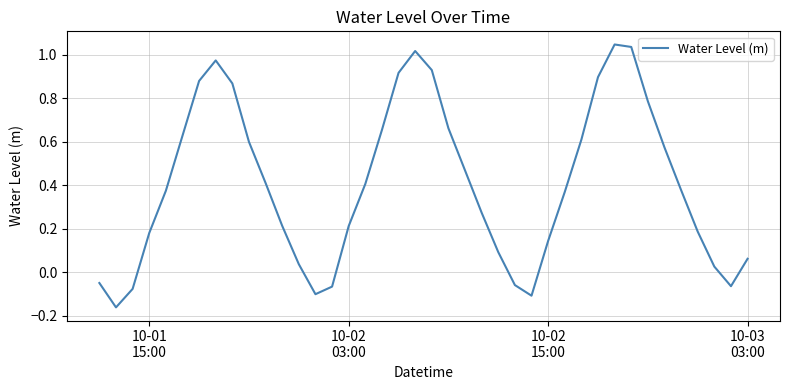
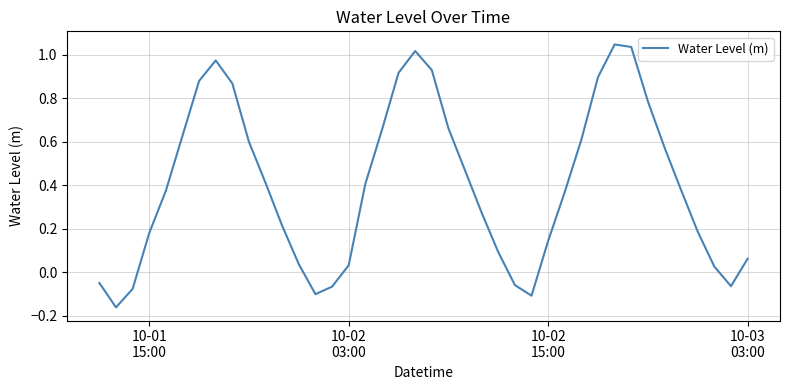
  {
    "10-01 15:00": 0.18,
-   "10-02 03:00": 0.21,
+   "10-02 03:00": 0.03,
    "10-02 15:00": 0.14,
    "10-03 03:00": 0.06
  }
